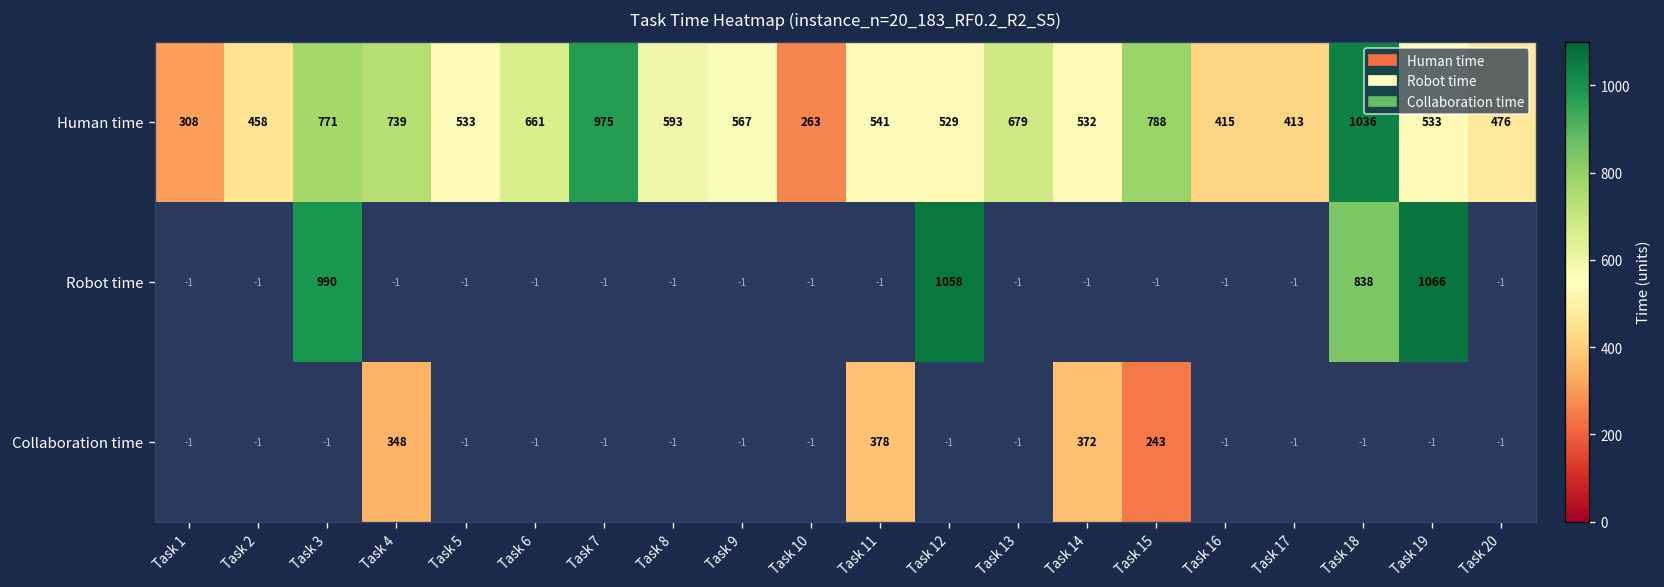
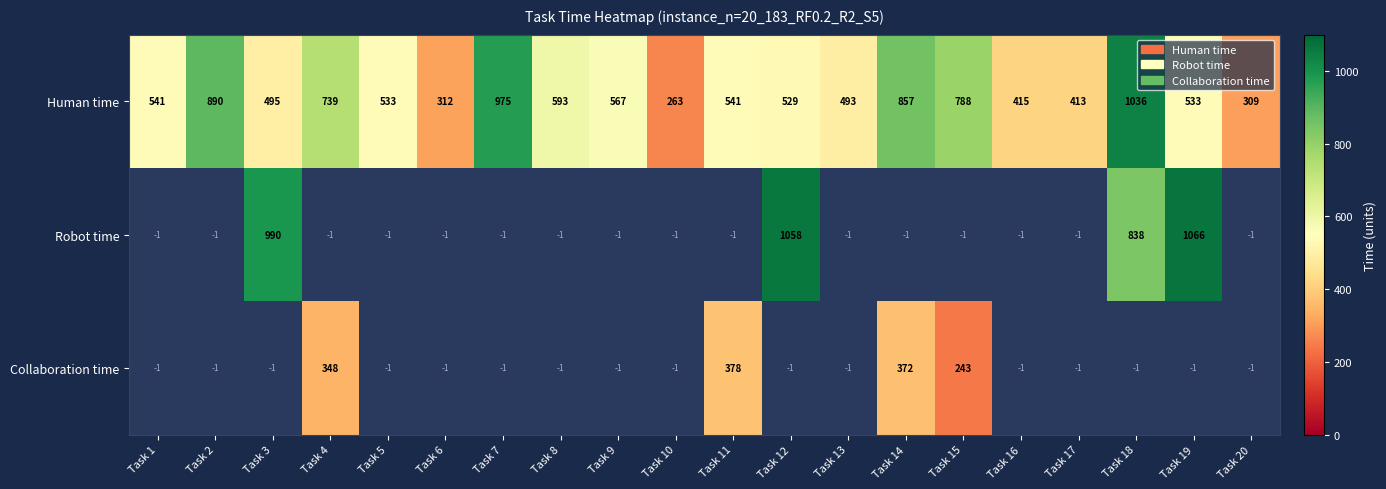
  {
    "Human time": {
-     "Task 1": 308,
-     "Task 2": 458,
-     "Task 3": 771,
+     "Task 1": 541,
+     "Task 2": 890,
+     "Task 3": 495,
      "Task 4": 739,
      "Task 5": 533,
-     "Task 6": 661,
+     "Task 6": 312,
      "Task 7": 975,
      "Task 8": 593,
      "Task 9": 567,
      "Task 10": 263,
      "Task 11": 541,
      "Task 12": 529,
-     "Task 13": 679,
-     "Task 14": 532,
+     "Task 13": 493,
+     "Task 14": 857,
      "Task 15": 788,
      "Task 16": 415,
      "Task 17": 413,
      "Task 18": 1036,
      "Task 19": 533,
-     "Task 20": 476
+     "Task 20": 309
    },
    "Robot time": {
      "Task 3": 990,
      "Task 12": 1058,
      "Task 18": 838,
      "Task 19": 1066
    },
    "Collaboration time": {
      "Task 4": 348,
      "Task 11": 378,
      "Task 14": 372,
      "Task 15": 243
    }
  }
